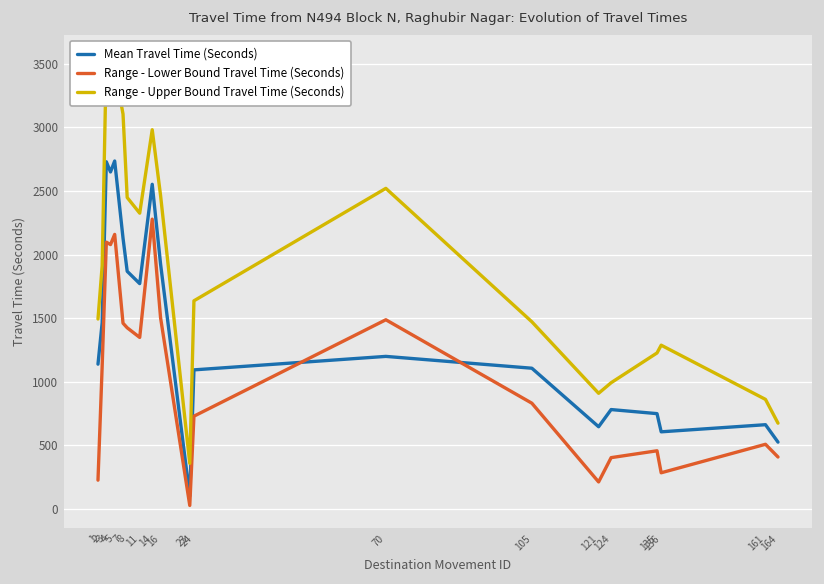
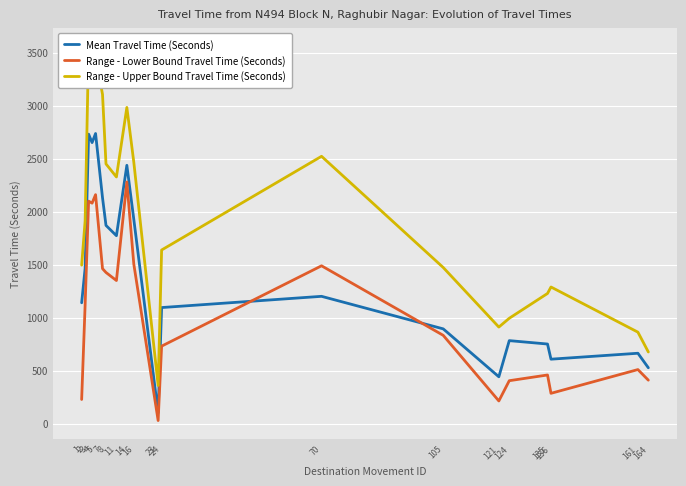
  {
    "Mean Travel Time (Seconds)": {
      "1": 1140,
      "2": 1470,
      "3": 2730,
      "4": 2650,
      "5": 2740,
      "7": 2130,
      "8": 1870,
      "11": 1770,
-     "14": 2550,
+     "14": 2440,
      "16": 1930,
      "23": 100,
      "24": 1090,
      "70": 1200,
-     "105": 1110,
-     "121": 650,
+     "105": 890,
+     "121": 440,
      "124": 780,
      "135": 750,
      "136": 610,
      "161": 660,
      "164": 530
    },
    "Range - Lower Bound Travel Time (Seconds)": {
      "1": 230,
      "2": 1120,
      "3": 2100,
      "4": 2080,
      "5": 2160,
      "7": 1460,
      "8": 1430,
      "11": 1350,
      "14": 2280,
      "16": 1500,
      "23": 30,
      "24": 730,
      "70": 1490,
      "105": 830,
      "121": 210,
      "124": 400,
      "135": 460,
      "136": 290,
      "161": 510,
      "164": 410
    },
    "Range - Upper Bound Travel Time (Seconds)": {
      "1": 1490,
      "2": 1910,
      "7": 3110,
      "8": 2450,
      "11": 2330,
      "14": 2980,
      "16": 2470,
      "23": 360,
      "24": 1640,
      "70": 2520,
      "105": 1470,
      "121": 910,
      "124": 990,
      "135": 1230,
      "136": 1290,
      "161": 860,
      "164": 680
    }
  }
